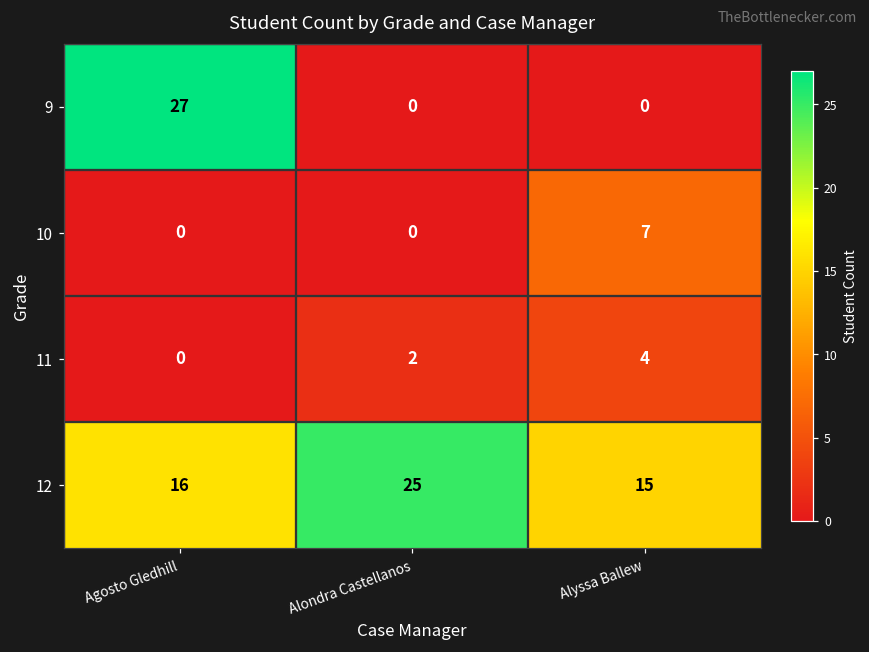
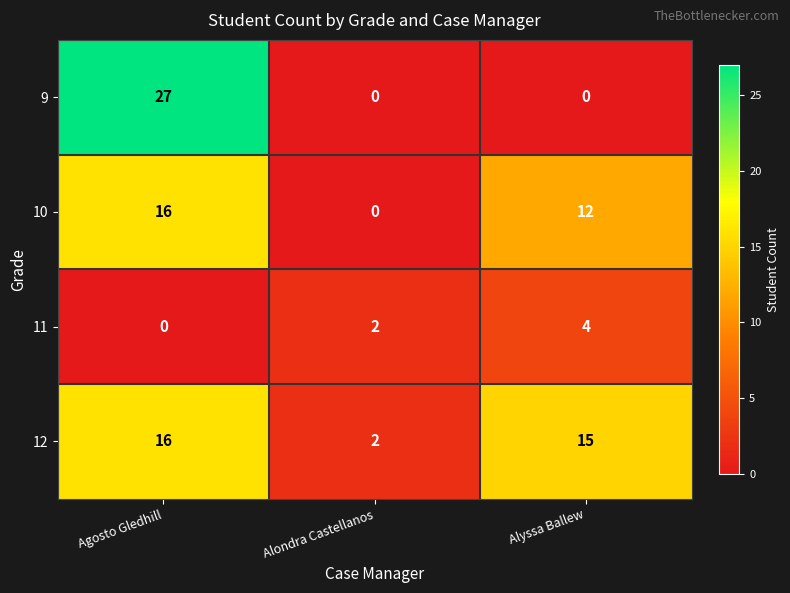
  {
    "9": {
      "Agosto Gledhill": 27,
      "Alondra Castellanos": 0,
      "Alyssa Ballew": 0
    },
    "10": {
-     "Agosto Gledhill": 0,
+     "Agosto Gledhill": 16,
      "Alondra Castellanos": 0,
-     "Alyssa Ballew": 7
+     "Alyssa Ballew": 12
    },
    "11": {
      "Agosto Gledhill": 0,
      "Alondra Castellanos": 2,
      "Alyssa Ballew": 4
    },
    "12": {
      "Agosto Gledhill": 16,
-     "Alondra Castellanos": 25,
+     "Alondra Castellanos": 2,
      "Alyssa Ballew": 15
    }
  }
